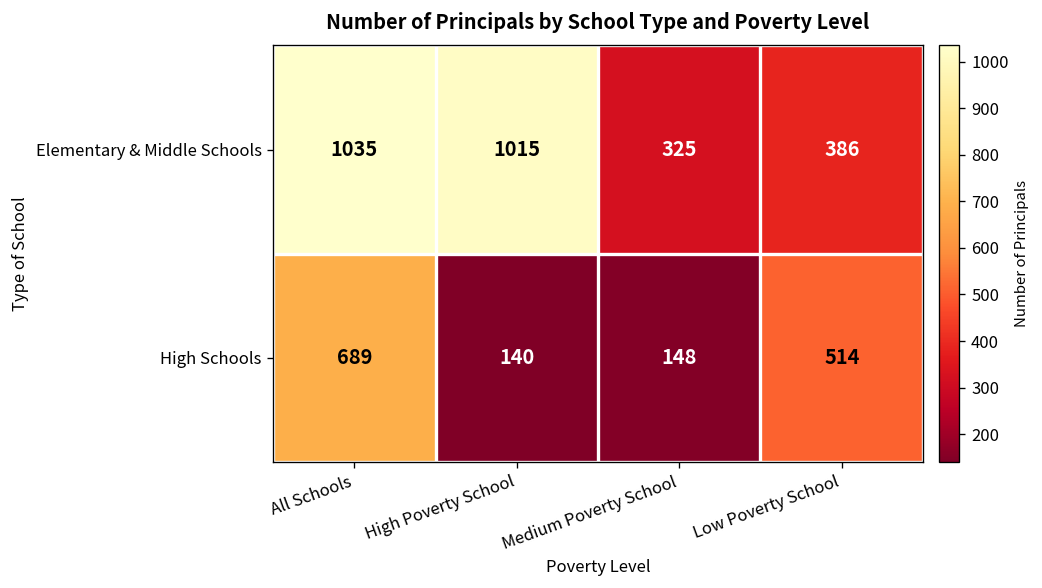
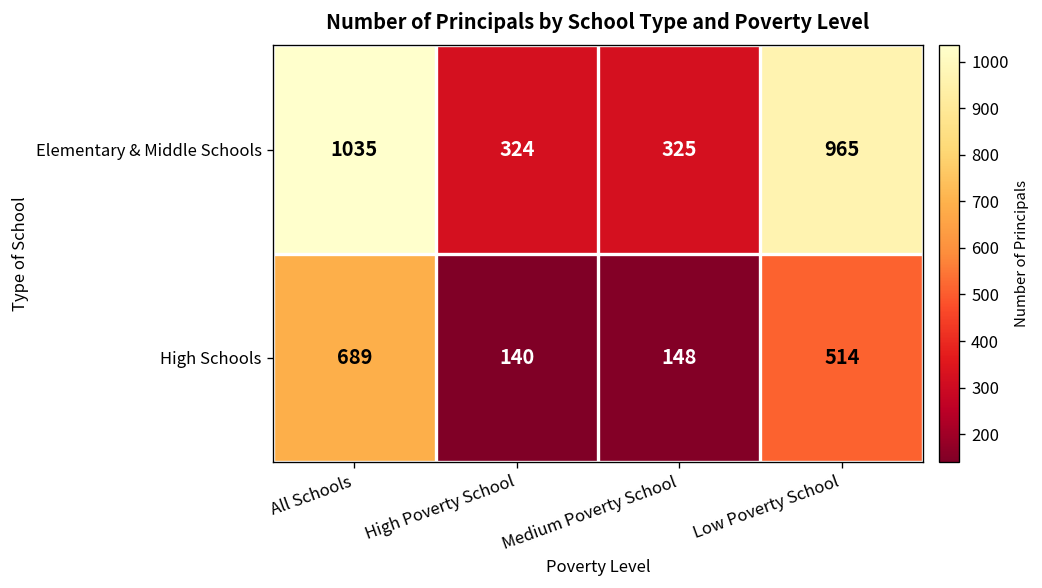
  {
    "Elementary & Middle Schools": {
      "All Schools": 1035,
-     "High Poverty School": 1015,
+     "High Poverty School": 324,
      "Medium Poverty School": 325,
-     "Low Poverty School": 386
+     "Low Poverty School": 965
    },
    "High Schools": {
      "All Schools": 689,
      "High Poverty School": 140,
      "Medium Poverty School": 148,
      "Low Poverty School": 514
    }
  }
